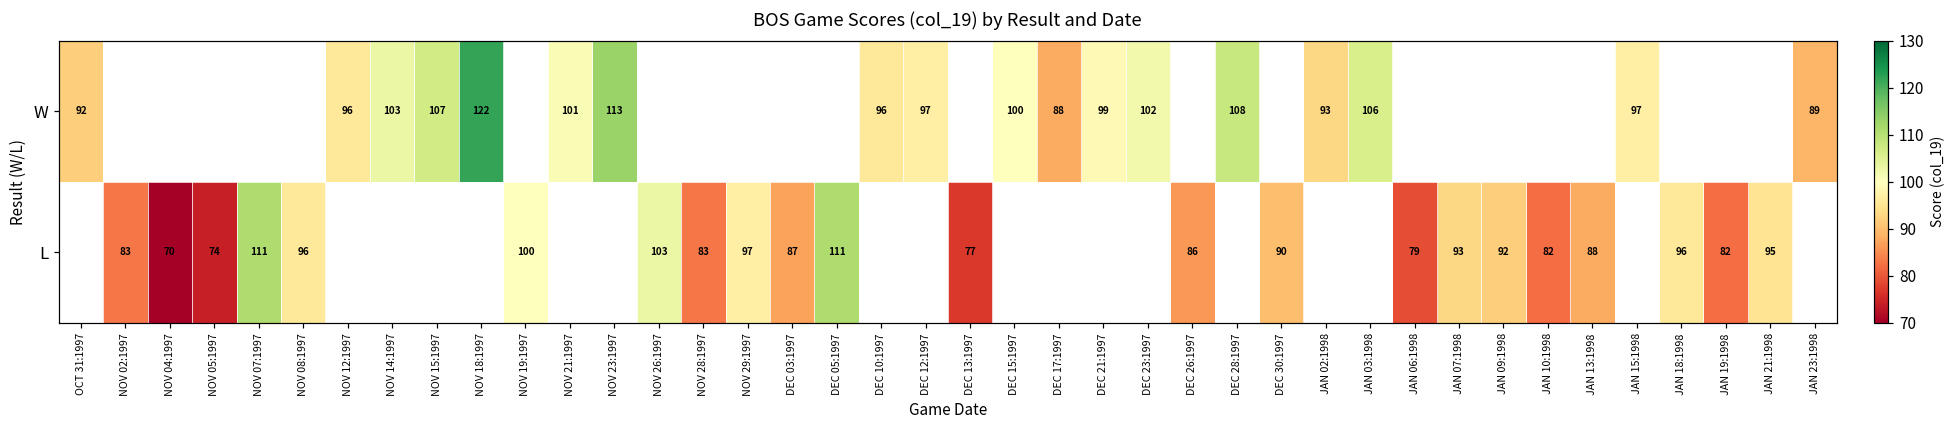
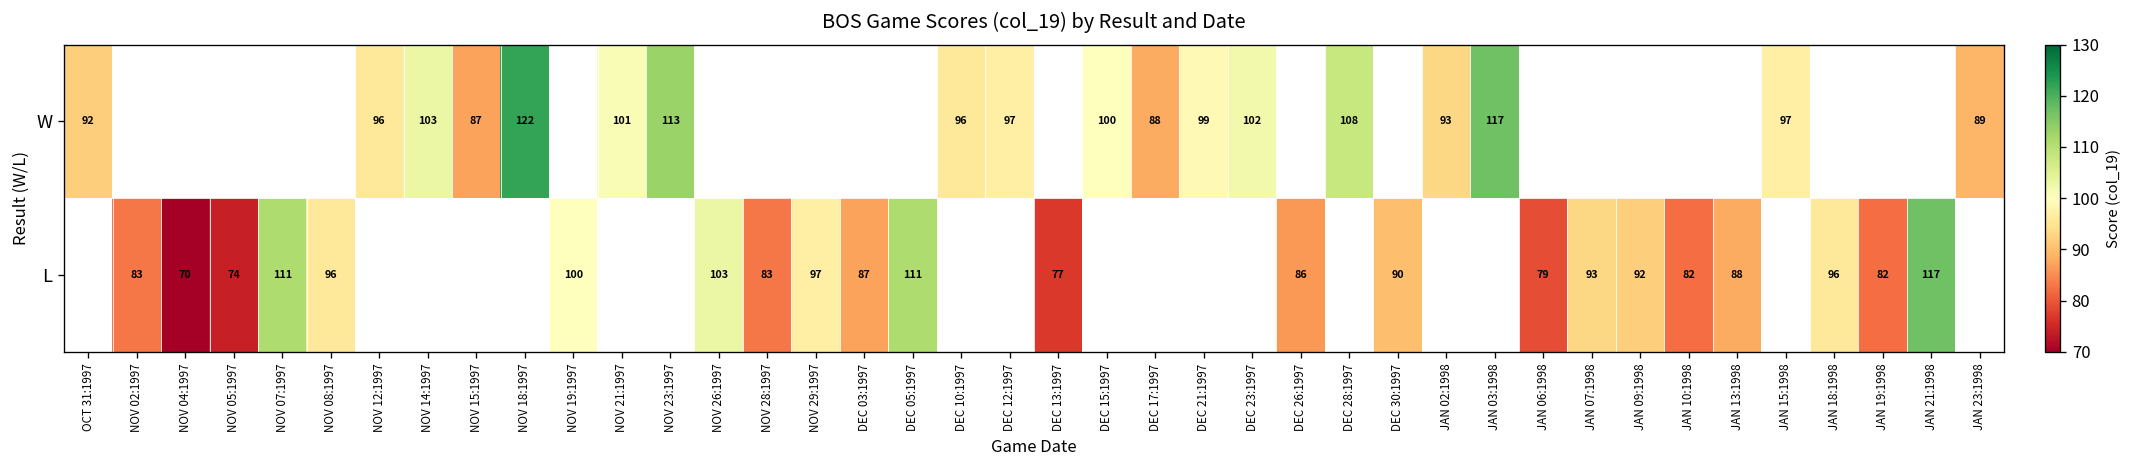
  {
    "W": {
      "OCT 31:1997": 92,
      "NOV 12:1997": 96,
      "NOV 14:1997": 103,
-     "NOV 15:1997": 107,
+     "NOV 15:1997": 87,
      "NOV 18:1997": 122,
      "NOV 21:1997": 101,
      "NOV 23:1997": 113,
      "DEC 10:1997": 96,
      "DEC 12:1997": 97,
      "DEC 15:1997": 100,
      "DEC 17:1997": 88,
      "DEC 21:1997": 99,
      "DEC 23:1997": 102,
      "DEC 28:1997": 108,
      "JAN 02:1998": 93,
-     "JAN 03:1998": 106,
+     "JAN 03:1998": 117,
      "JAN 15:1998": 97,
      "JAN 23:1998": 89
    },
    "L": {
      "NOV 02:1997": 83,
      "NOV 04:1997": 70,
      "NOV 05:1997": 74,
      "NOV 07:1997": 111,
      "NOV 08:1997": 96,
      "NOV 19:1997": 100,
      "NOV 26:1997": 103,
      "NOV 28:1997": 83,
      "NOV 29:1997": 97,
      "DEC 03:1997": 87,
      "DEC 05:1997": 111,
      "DEC 13:1997": 77,
      "DEC 26:1997": 86,
      "DEC 30:1997": 90,
      "JAN 06:1998": 79,
      "JAN 07:1998": 93,
      "JAN 09:1998": 92,
      "JAN 10:1998": 82,
      "JAN 13:1998": 88,
      "JAN 18:1998": 96,
      "JAN 19:1998": 82,
-     "JAN 21:1998": 95
+     "JAN 21:1998": 117
    }
  }
